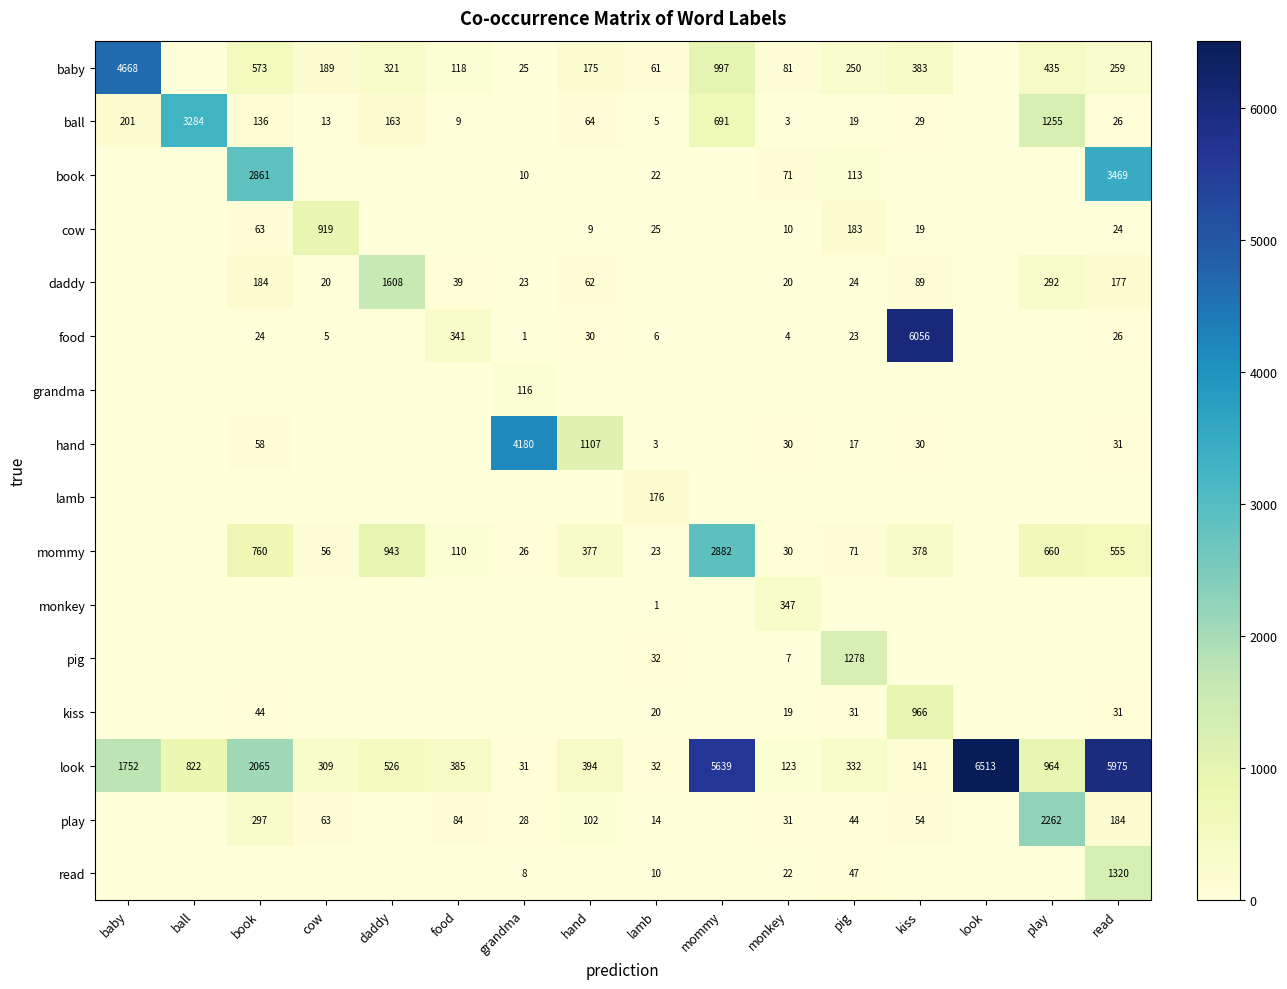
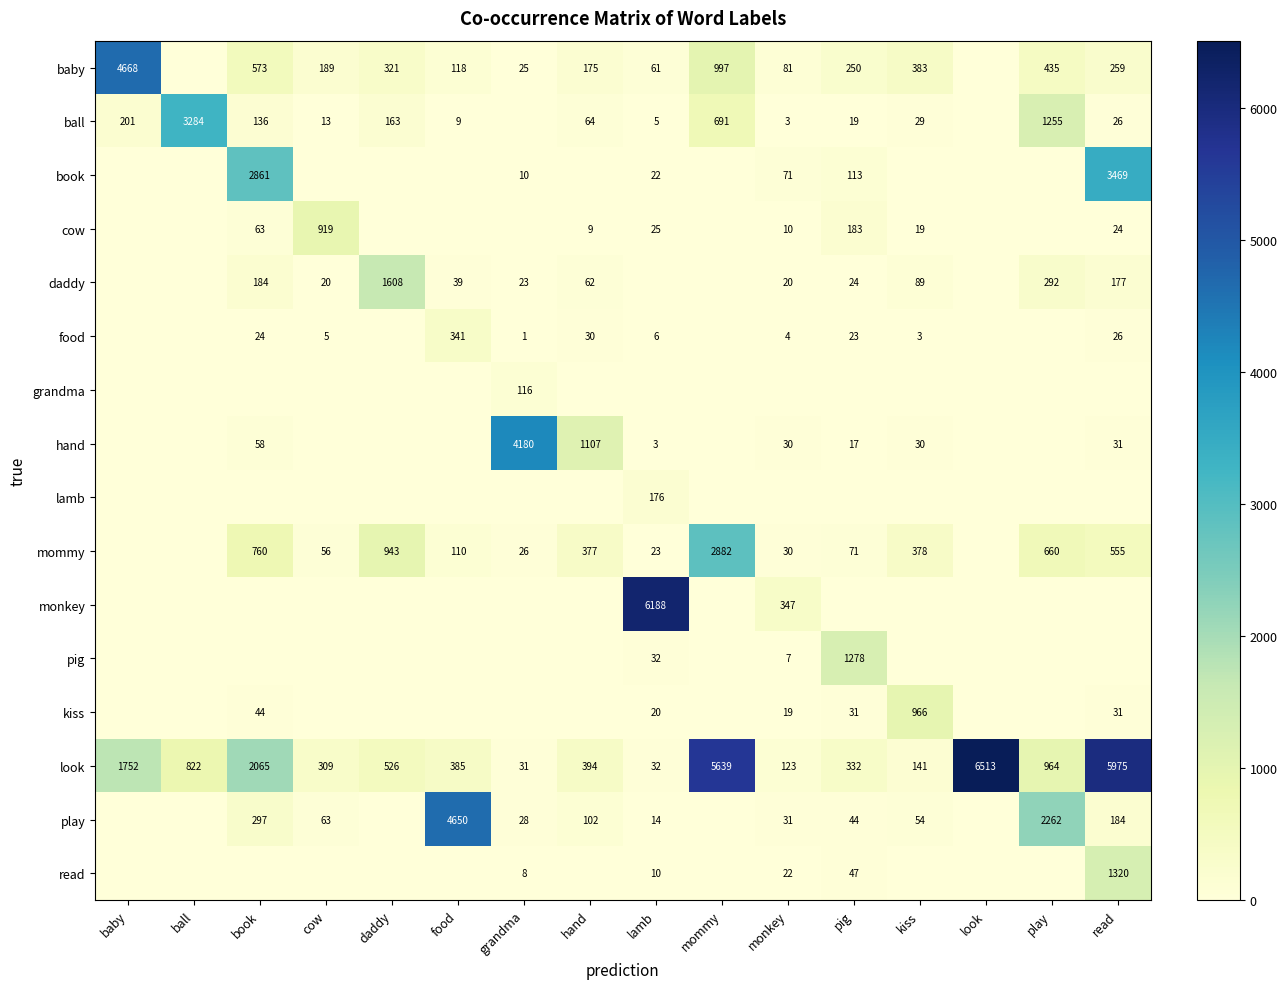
  {
    "baby": {
      "baby": 4668,
      "book": 573,
      "cow": 189,
      "daddy": 321,
      "food": 118,
      "grandma": 25,
      "hand": 175,
      "lamb": 61,
      "mommy": 997,
      "monkey": 81,
      "pig": 250,
      "kiss": 383,
      "play": 435,
      "read": 259
    },
    "ball": {
      "baby": 201,
      "ball": 3284,
      "book": 136,
      "cow": 13,
      "daddy": 163,
      "food": 9,
      "hand": 64,
      "lamb": 5,
      "mommy": 691,
      "monkey": 3,
      "pig": 19,
      "kiss": 29,
      "play": 1255,
      "read": 26
    },
    "book": {
      "book": 2861,
      "grandma": 10,
      "lamb": 22,
      "monkey": 71,
      "pig": 113,
      "read": 3469
    },
    "cow": {
      "book": 63,
      "cow": 919,
      "hand": 9,
      "lamb": 25,
      "monkey": 10,
      "pig": 183,
      "kiss": 19,
      "read": 24
    },
    "daddy": {
      "book": 184,
      "cow": 20,
      "daddy": 1608,
      "food": 39,
      "grandma": 23,
      "hand": 62,
      "monkey": 20,
      "pig": 24,
      "kiss": 89,
      "play": 292,
      "read": 177
    },
    "food": {
      "book": 24,
      "cow": 5,
      "food": 341,
      "grandma": 1,
      "hand": 30,
      "lamb": 6,
      "monkey": 4,
      "pig": 23,
-     "kiss": 6056,
+     "kiss": 3,
      "read": 26
    },
    "grandma": {
      "grandma": 116
    },
    "hand": {
      "book": 58,
      "grandma": 4180,
      "hand": 1107,
      "lamb": 3,
      "monkey": 30,
      "pig": 17,
      "kiss": 30,
      "read": 31
    },
    "lamb": {
      "lamb": 176
    },
    "mommy": {
      "book": 760,
      "cow": 56,
      "daddy": 943,
      "food": 110,
      "grandma": 26,
      "hand": 377,
      "lamb": 23,
      "mommy": 2882,
      "monkey": 30,
      "pig": 71,
      "kiss": 378,
      "play": 660,
      "read": 555
    },
    "monkey": {
-     "lamb": 1,
+     "lamb": 6188,
      "monkey": 347
    },
    "pig": {
      "lamb": 32,
      "monkey": 7,
      "pig": 1278
    },
    "kiss": {
      "book": 44,
      "lamb": 20,
      "monkey": 19,
      "pig": 31,
      "kiss": 966,
      "read": 31
    },
    "look": {
      "baby": 1752,
      "ball": 822,
      "book": 2065,
      "cow": 309,
      "daddy": 526,
      "food": 385,
      "grandma": 31,
      "hand": 394,
      "lamb": 32,
      "mommy": 5639,
      "monkey": 123,
      "pig": 332,
      "kiss": 141,
      "look": 6513,
      "play": 964,
      "read": 5975
    },
    "play": {
      "book": 297,
      "cow": 63,
-     "food": 84,
+     "food": 4650,
      "grandma": 28,
      "hand": 102,
      "lamb": 14,
      "monkey": 31,
      "pig": 44,
      "kiss": 54,
      "play": 2262,
      "read": 184
    },
    "read": {
      "grandma": 8,
      "lamb": 10,
      "monkey": 22,
      "pig": 47,
      "read": 1320
    }
  }
